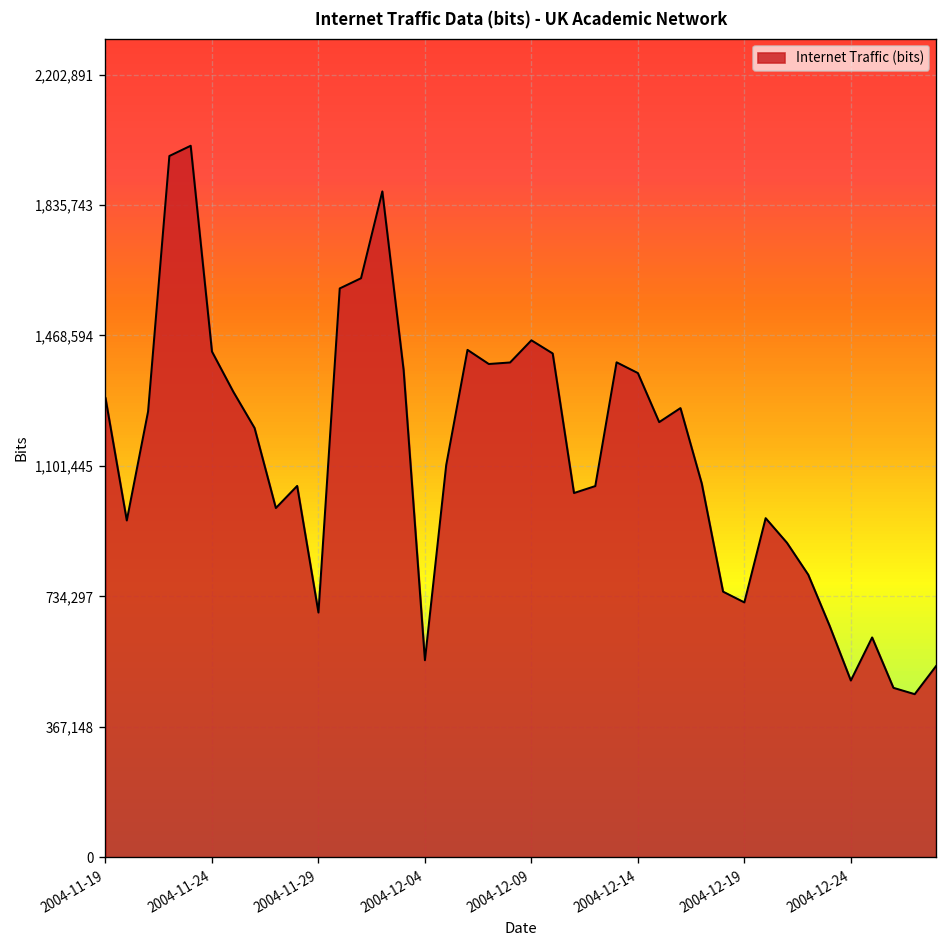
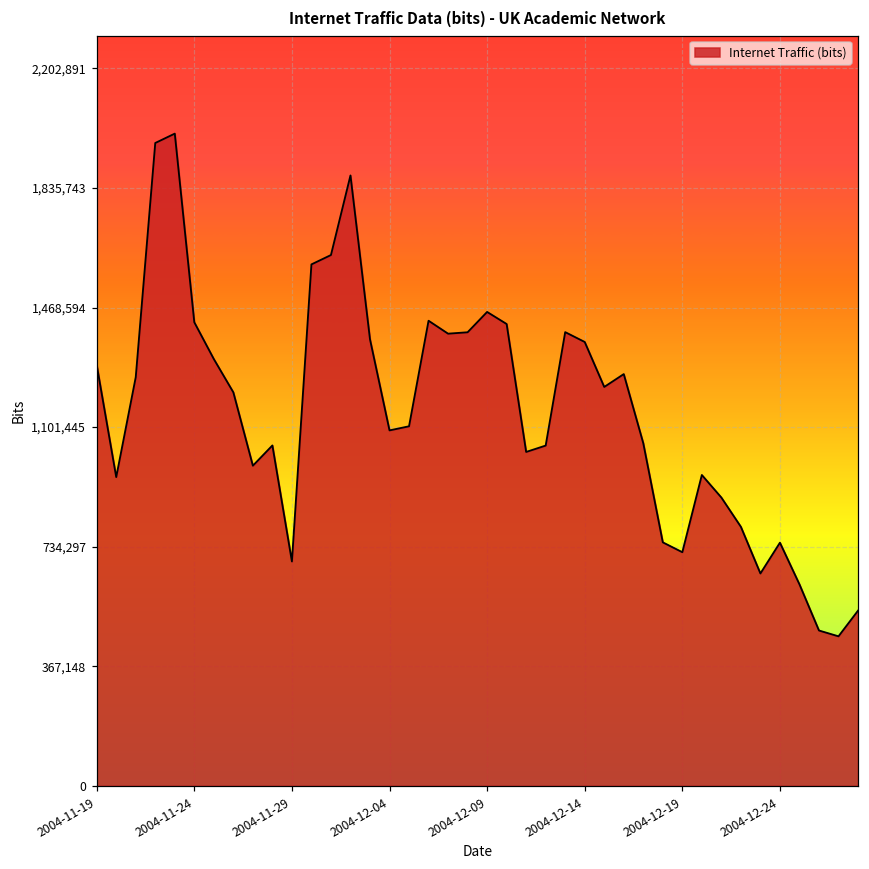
  {
    "2004-11-19": "1,290,000",
    "2004-11-24": "1,420,000",
    "2004-11-29": "690,000",
-   "2004-12-04": "550,000",
+   "2004-12-04": "1,090,000",
    "2004-12-09": "1,460,000",
    "2004-12-14": "1,360,000",
    "2004-12-19": "720,000",
-   "2004-12-24": "500,000"
+   "2004-12-24": "750,000"
  }
